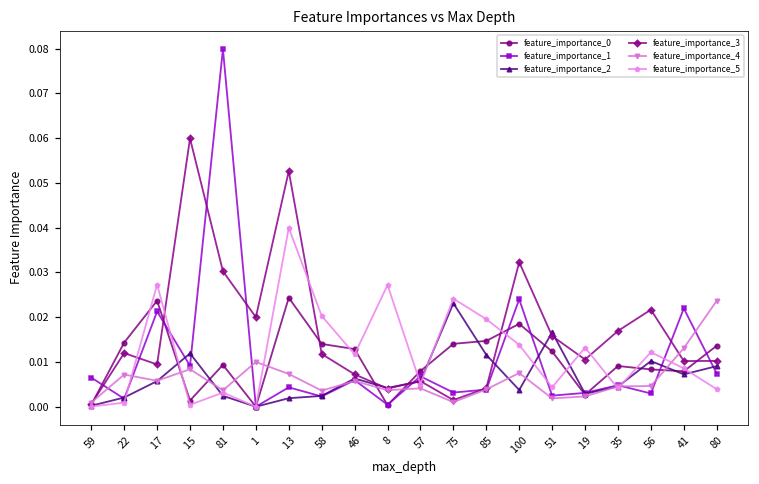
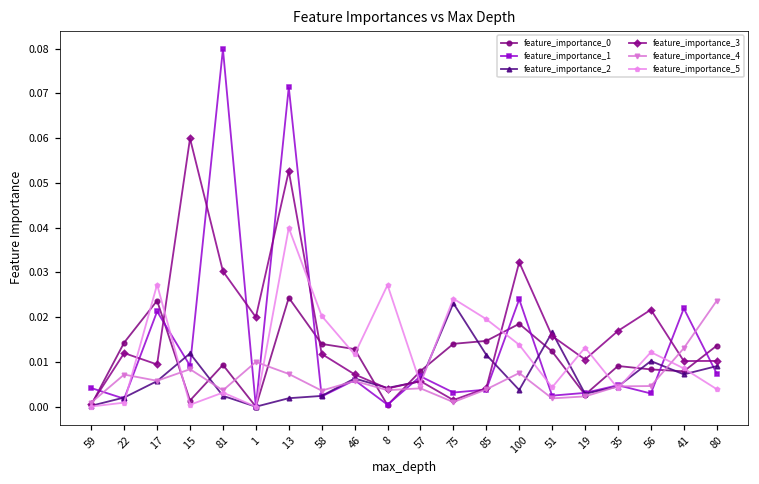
  {
    "feature_importance_1": {
-     "59": 0.007,
+     "59": 0.004,
      "17": 0.021,
      "15": 0.009,
      "81": 0.080,
-     "13": 0.004,
+     "13": 0.071,
      "57": 0.007,
      "75": 0.003,
      "100": 0.024,
      "56": 0.003,
      "41": 0.022,
      "80": 0.007
    }
  }
